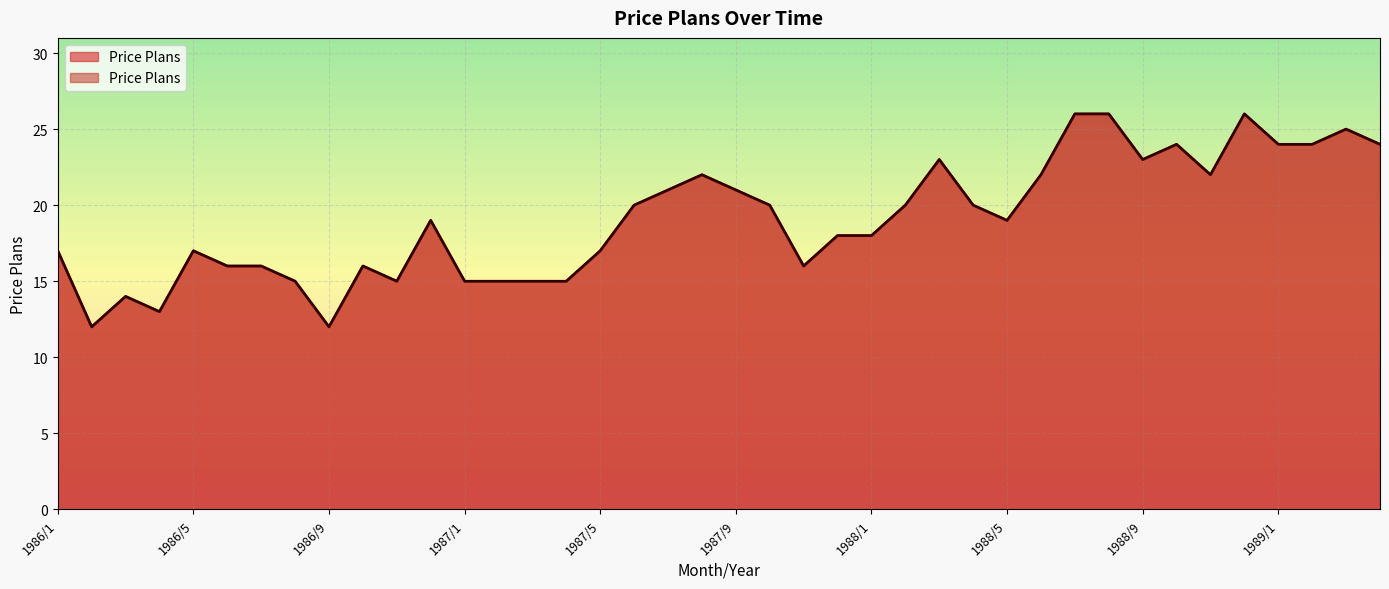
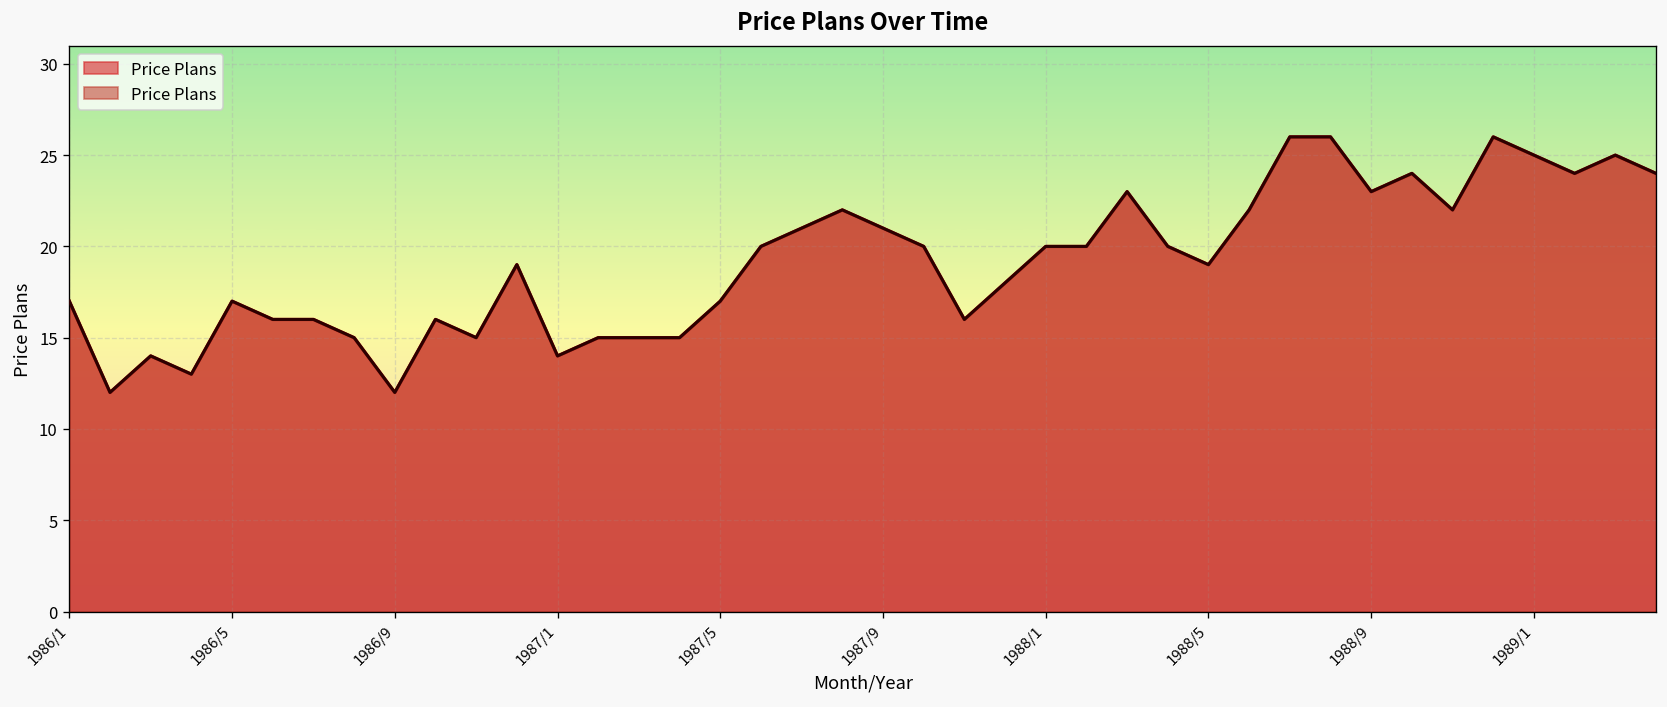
  {
    "1986/1": 17,
    "1986/5": 17,
    "1986/9": 12,
-   "1987/1": 15,
+   "1987/1": 14,
    "1987/5": 17,
    "1987/9": 21,
-   "1988/1": 18,
+   "1988/1": 20,
    "1988/5": 19,
    "1988/9": 23,
-   "1989/1": 24
+   "1989/1": 25
  }
